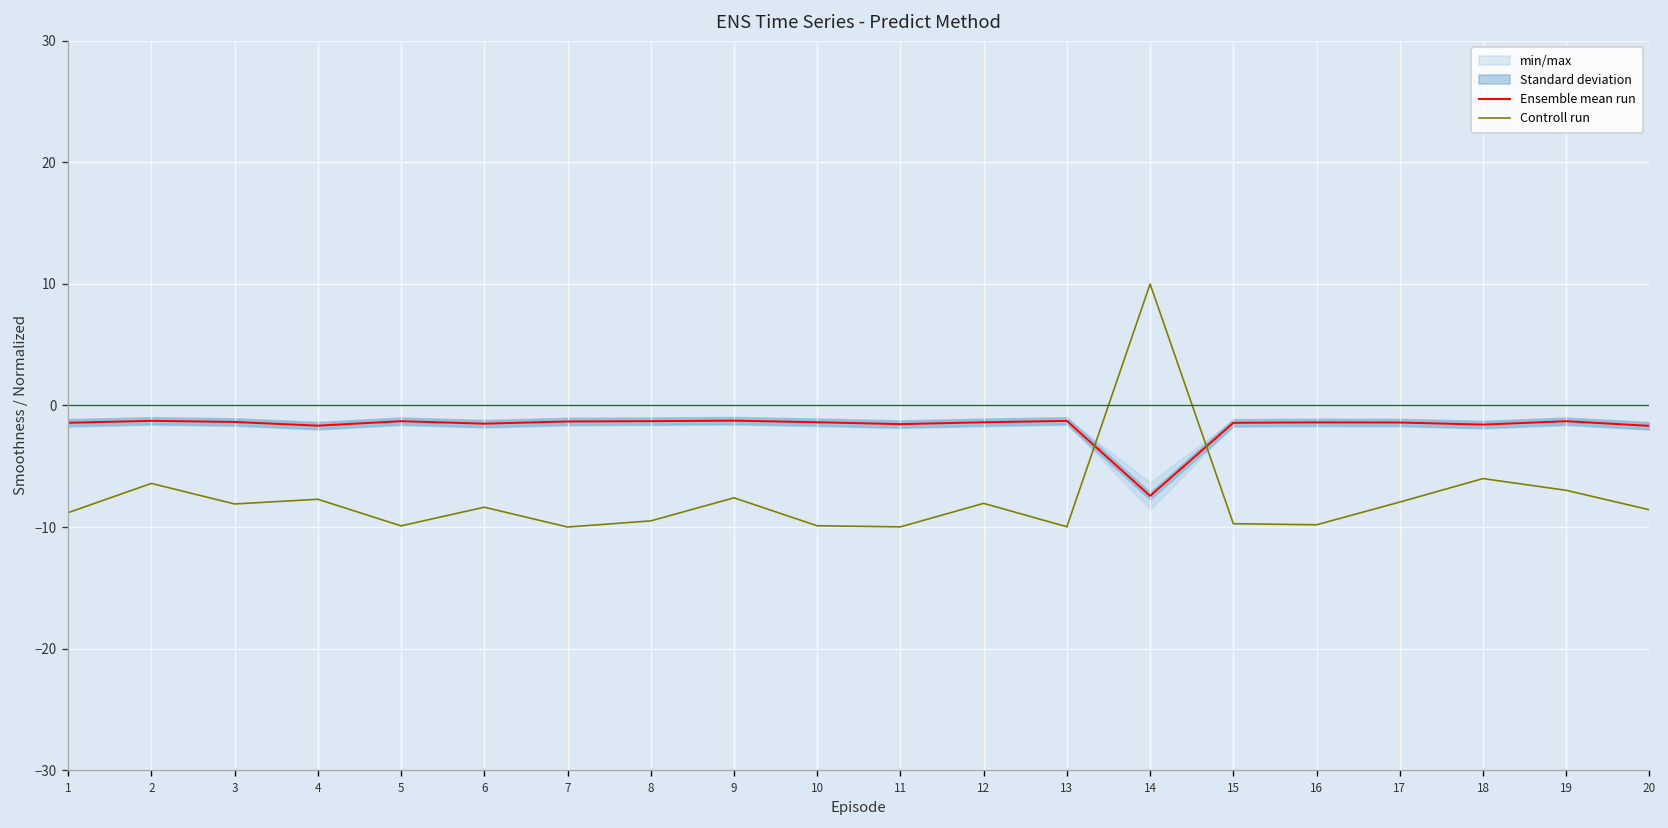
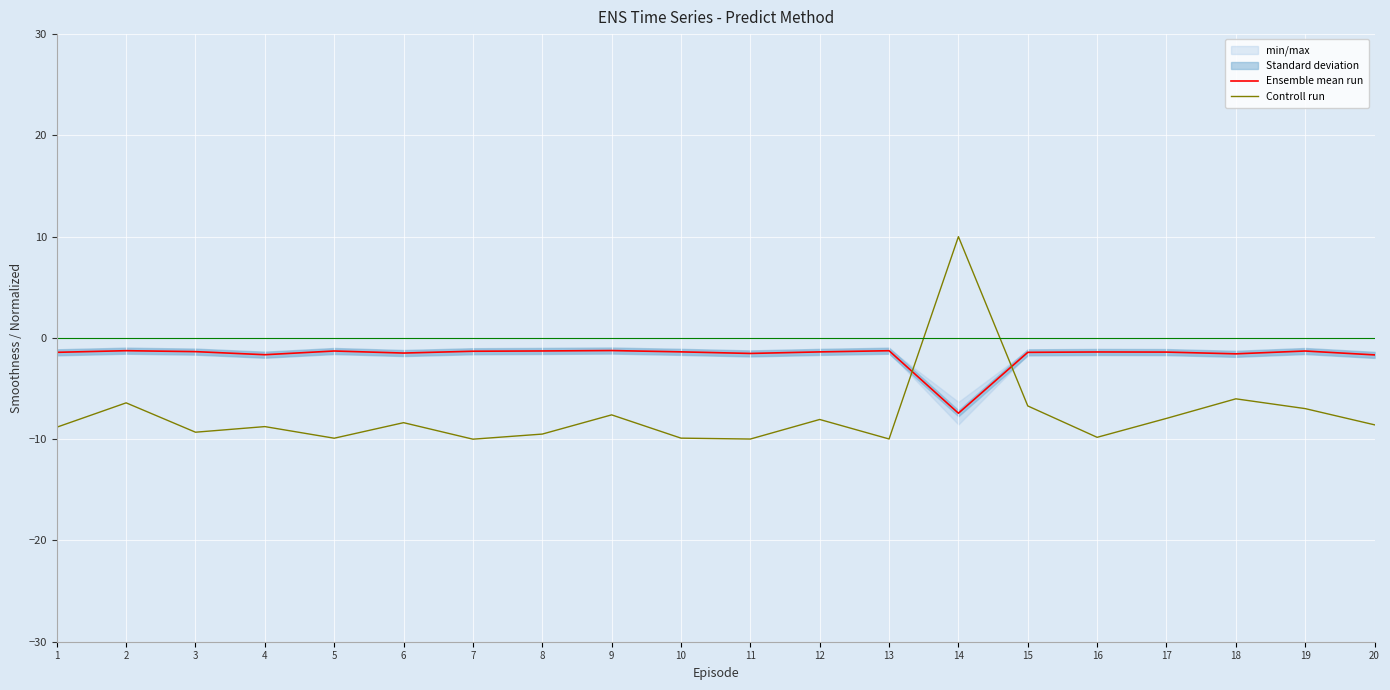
  {
    "Ensemble mean run": {
      "14": -7.4,
      "20": -1.7
    },
    "Controll run": {
      "1": -8.8,
      "2": -6.4,
-     "3": -8.1,
-     "4": -7.7,
+     "3": -9.3,
+     "4": -8.8,
      "5": -9.9,
      "6": -8.4,
      "7": -10.0,
      "8": -9.5,
      "9": -7.6,
      "10": -9.9,
      "11": -10.0,
      "12": -8.1,
      "13": -10.0,
      "14": 10.0,
-     "15": -9.7,
+     "15": -6.7,
      "16": -9.8,
      "17": -7.9,
      "18": -6.0,
      "19": -7.0,
      "20": -8.6
    }
  }
